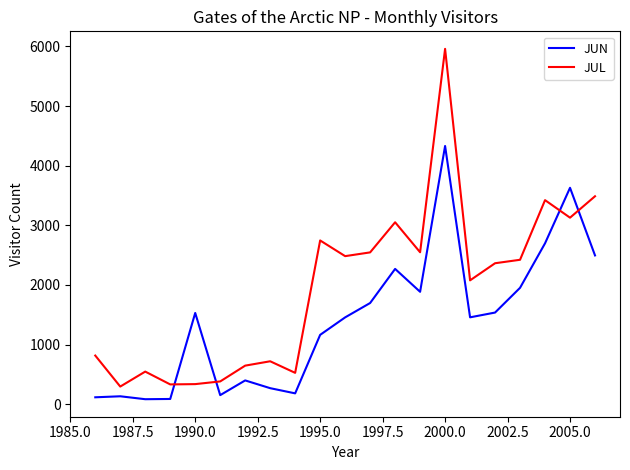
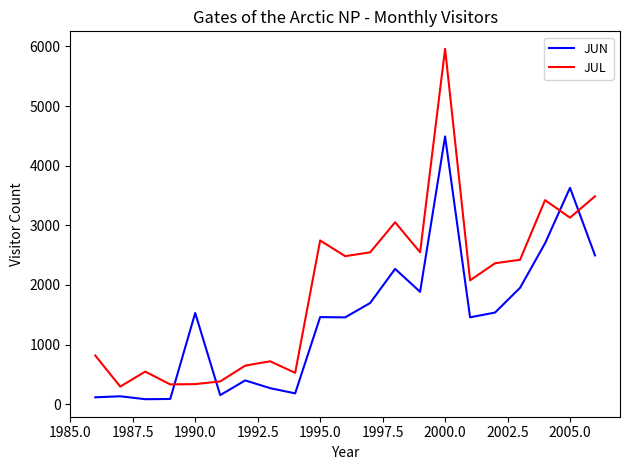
  {
    "JUN": {
      "1990.0": 1500,
-     "1995.0": 1200,
-     "2000.0": 4300,
+     "1995.0": 1500,
+     "2000.0": 4500,
      "2005.0": 3600
    },
    "JUL": {
      "1990.0": 300,
      "1995.0": 2700,
      "2000.0": 6000,
      "2005.0": 3100
    }
  }
